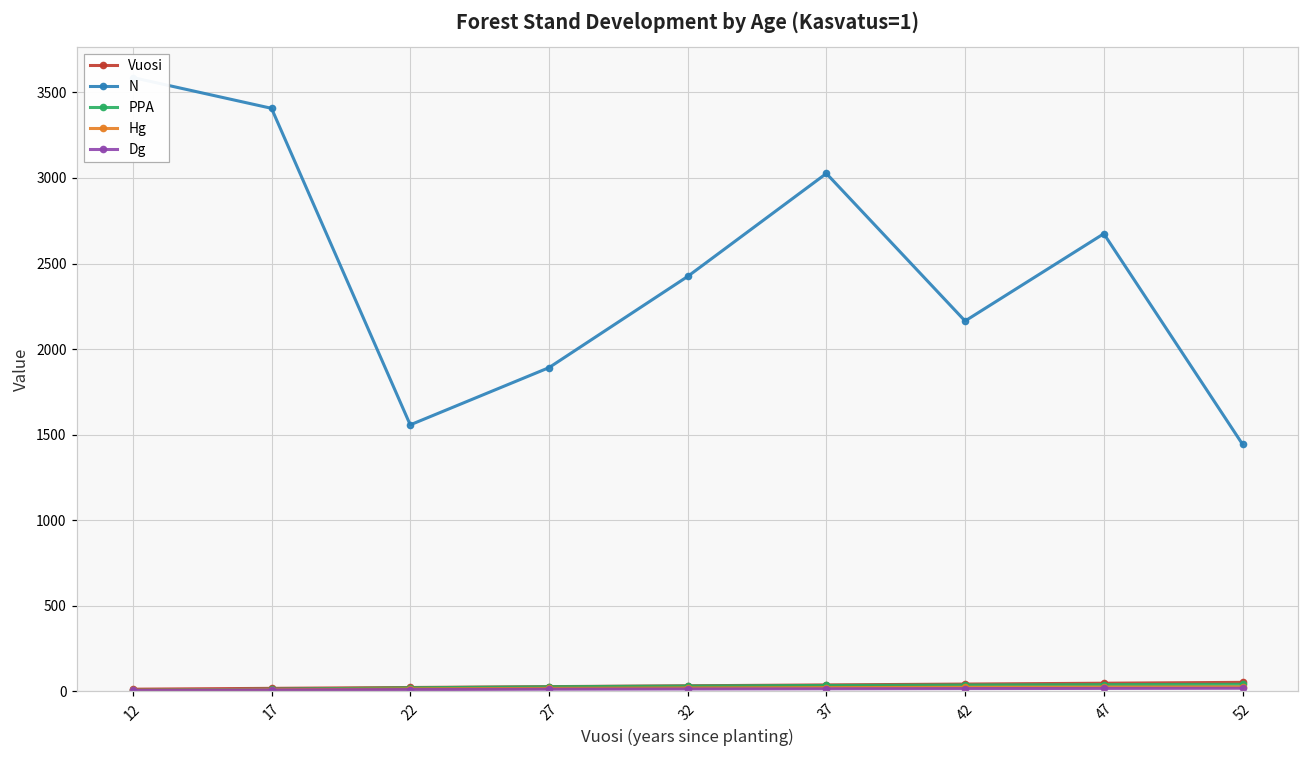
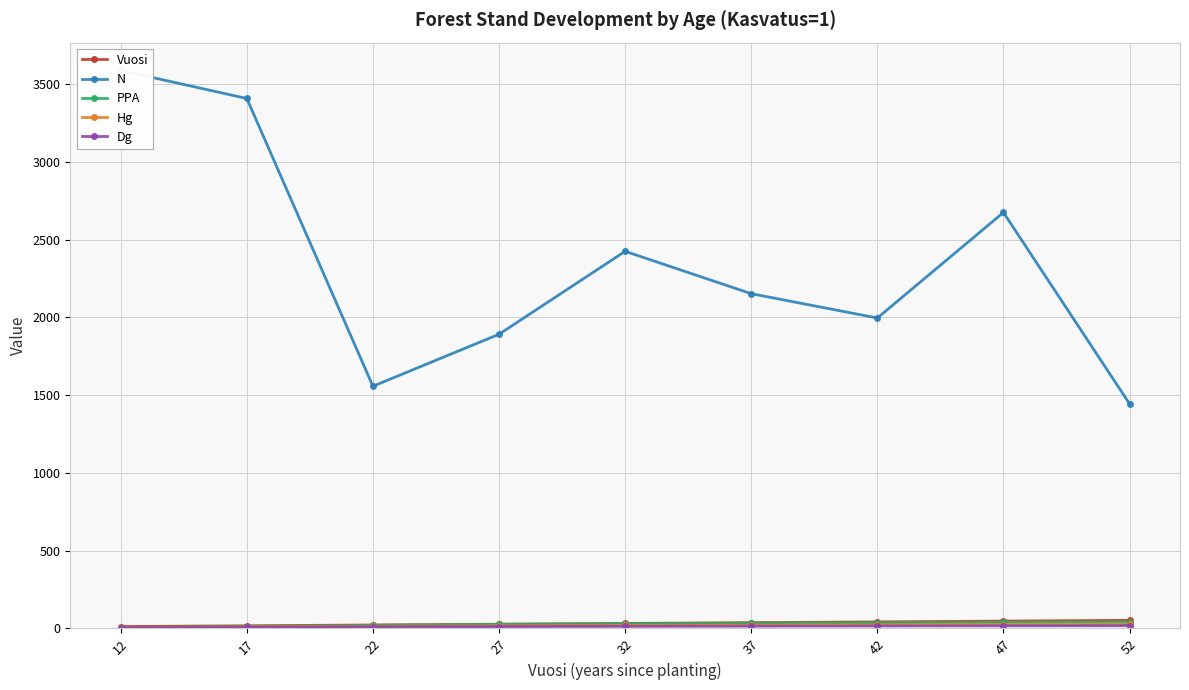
  {
    "N": {
      "17": 3410,
      "22": 1560,
      "27": 1890,
      "32": 2420,
-     "37": 3030,
-     "42": 2160,
+     "37": 2150,
+     "42": 2000,
      "47": 2670,
      "52": 1440
    }
  }
